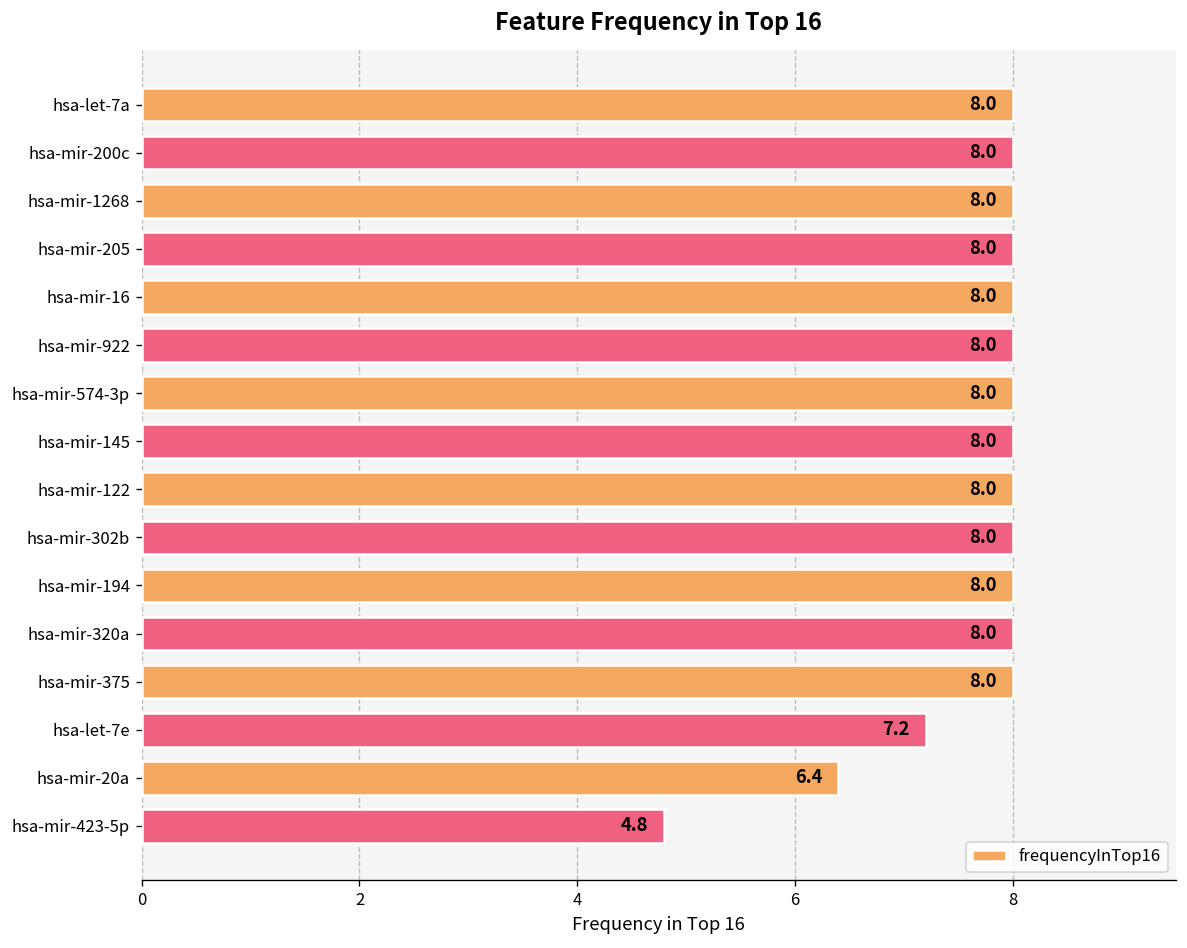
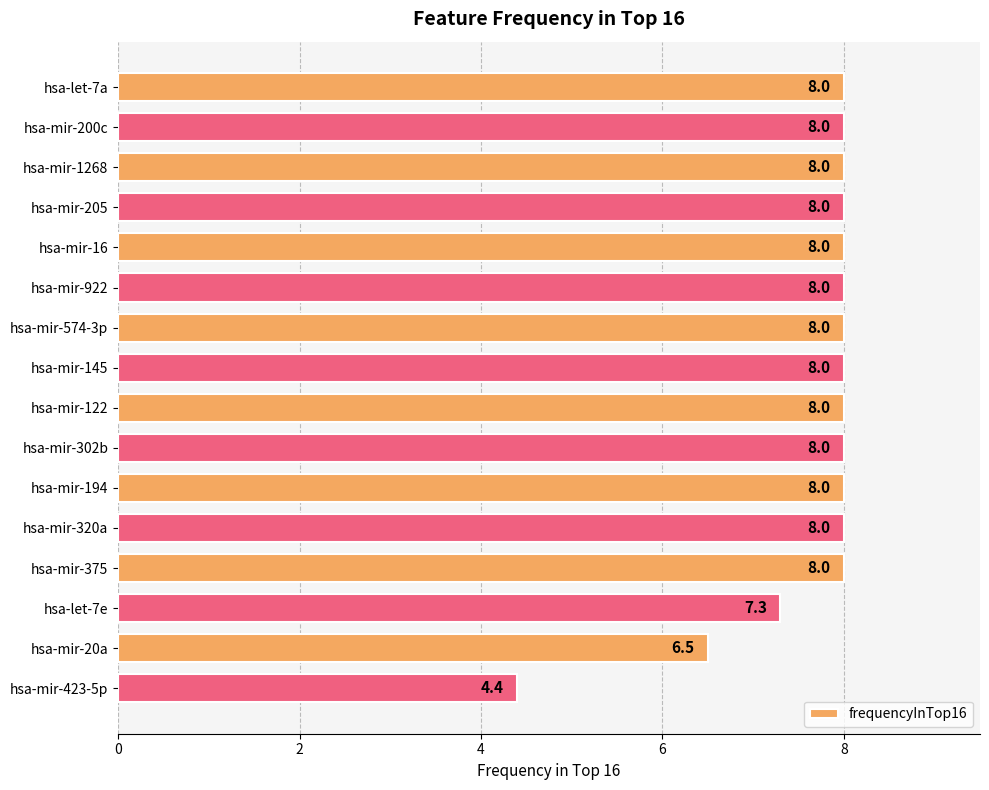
  {
    "hsa-let-7a": 8.0,
    "hsa-mir-200c": 8.0,
    "hsa-mir-1268": 8.0,
    "hsa-mir-205": 8.0,
    "hsa-mir-16": 8.0,
    "hsa-mir-922": 8.0,
    "hsa-mir-574-3p": 8.0,
    "hsa-mir-145": 8.0,
    "hsa-mir-122": 8.0,
    "hsa-mir-302b": 8.0,
    "hsa-mir-194": 8.0,
    "hsa-mir-320a": 8.0,
    "hsa-mir-375": 8.0,
-   "hsa-let-7e": 7.2,
-   "hsa-mir-20a": 6.4,
-   "hsa-mir-423-5p": 4.8
+   "hsa-let-7e": 7.3,
+   "hsa-mir-20a": 6.5,
+   "hsa-mir-423-5p": 4.4
  }
